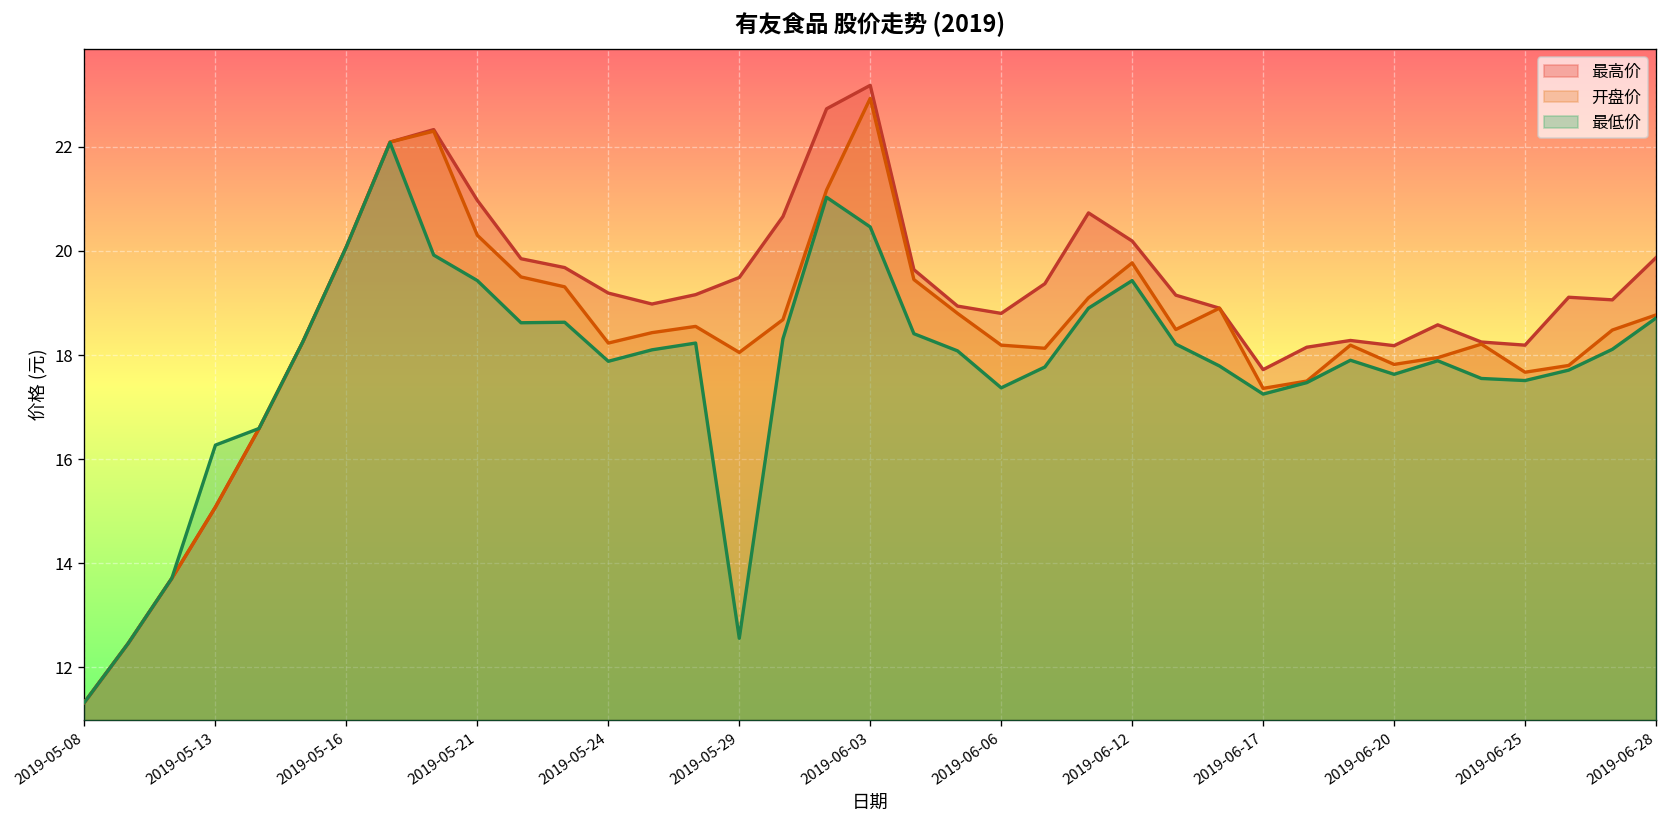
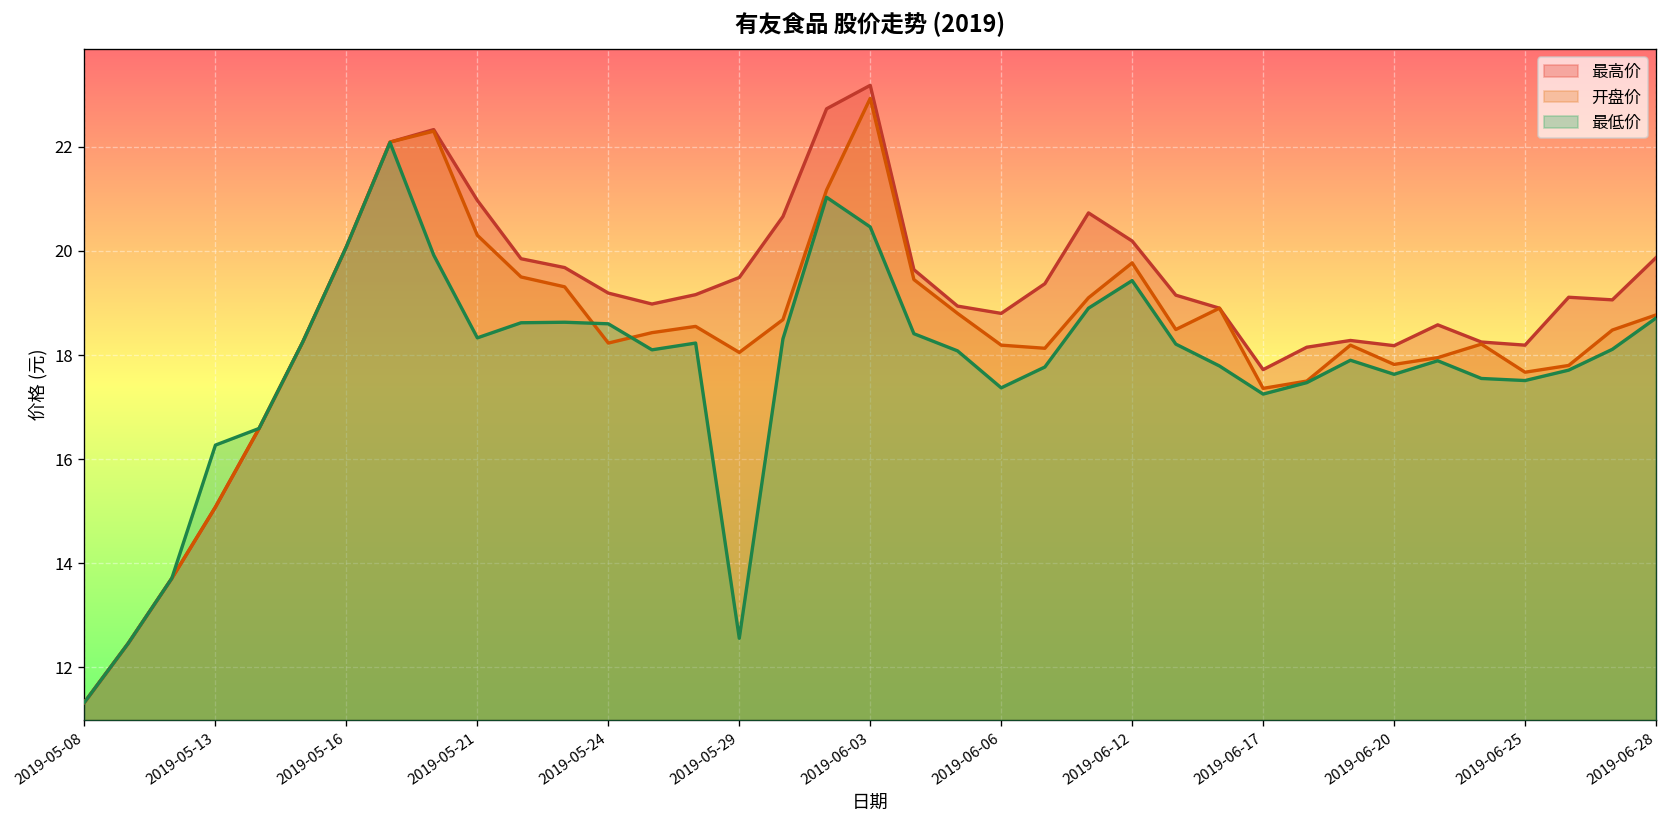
  {
    "最低价": {
      "2019-05-13": 16.3,
-     "2019-05-21": 19.4,
-     "2019-05-24": 17.9,
+     "2019-05-21": 18.3,
+     "2019-05-24": 18.6,
      "2019-05-29": 12.6,
      "2019-06-03": 20.5,
      "2019-06-06": 17.4,
      "2019-06-12": 19.4,
      "2019-06-17": 17.3,
      "2019-06-20": 17.6,
      "2019-06-25": 17.5,
      "2019-06-28": 18.7
    }
  }
